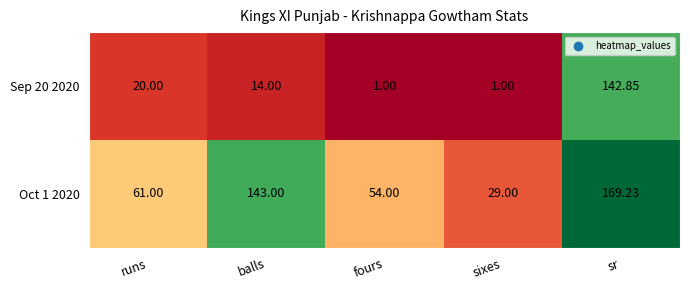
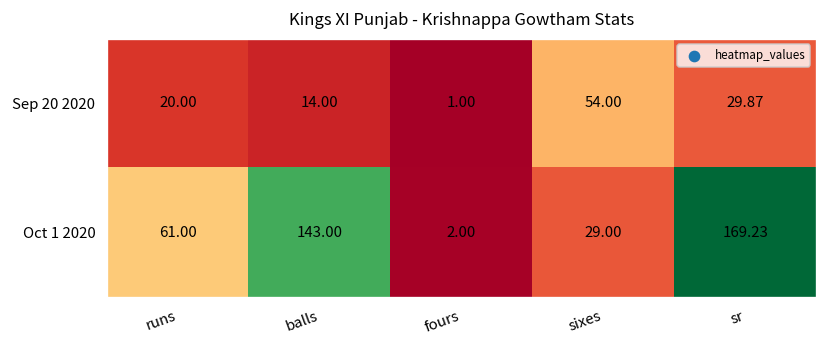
  {
    "Sep 20 2020": {
      "runs": 20.00,
      "balls": 14.00,
      "fours": 1.00,
-     "sixes": 1.00,
-     "sr": 142.85
+     "sixes": 54.00,
+     "sr": 29.87
    },
    "Oct 1 2020": {
      "runs": 61.00,
      "balls": 143.00,
-     "fours": 54.00,
+     "fours": 2.00,
      "sixes": 29.00,
      "sr": 169.23
    }
  }
